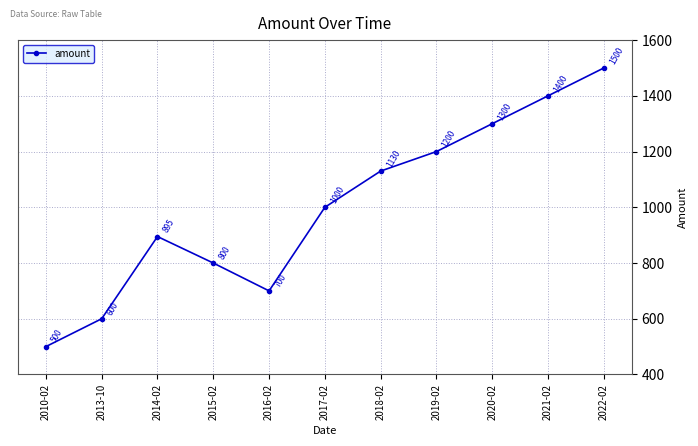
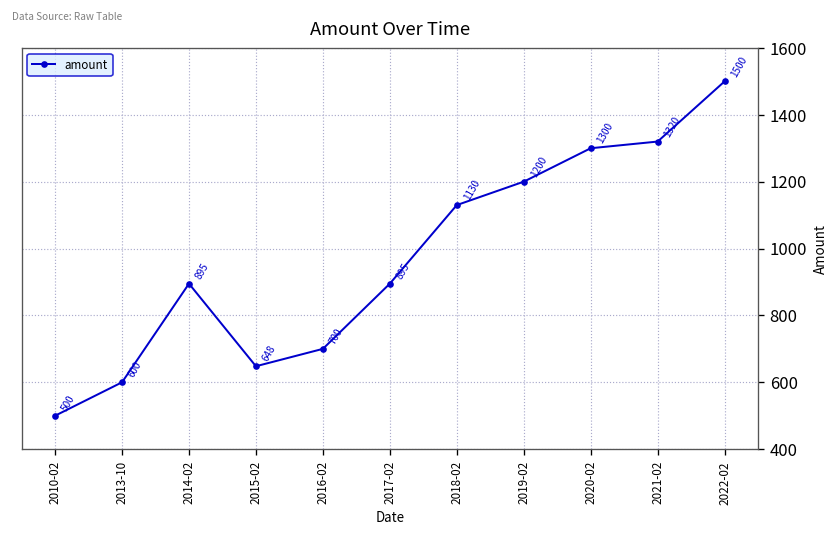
  {
    "2010-02": 500,
    "2013-10": 600,
    "2014-02": 895,
-   "2015-02": 800,
+   "2015-02": 648,
    "2016-02": 700,
-   "2017-02": 1000,
+   "2017-02": 895,
    "2018-02": 1130,
    "2019-02": 1200,
    "2020-02": 1300,
-   "2021-02": 1400,
+   "2021-02": 1320,
    "2022-02": 1500
  }
